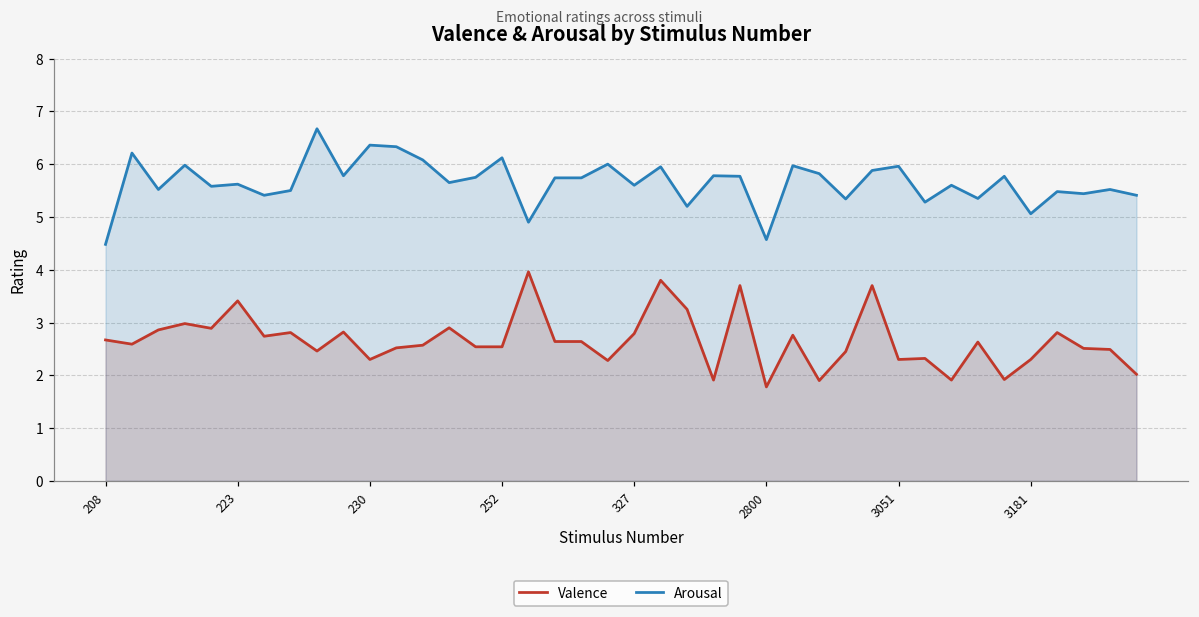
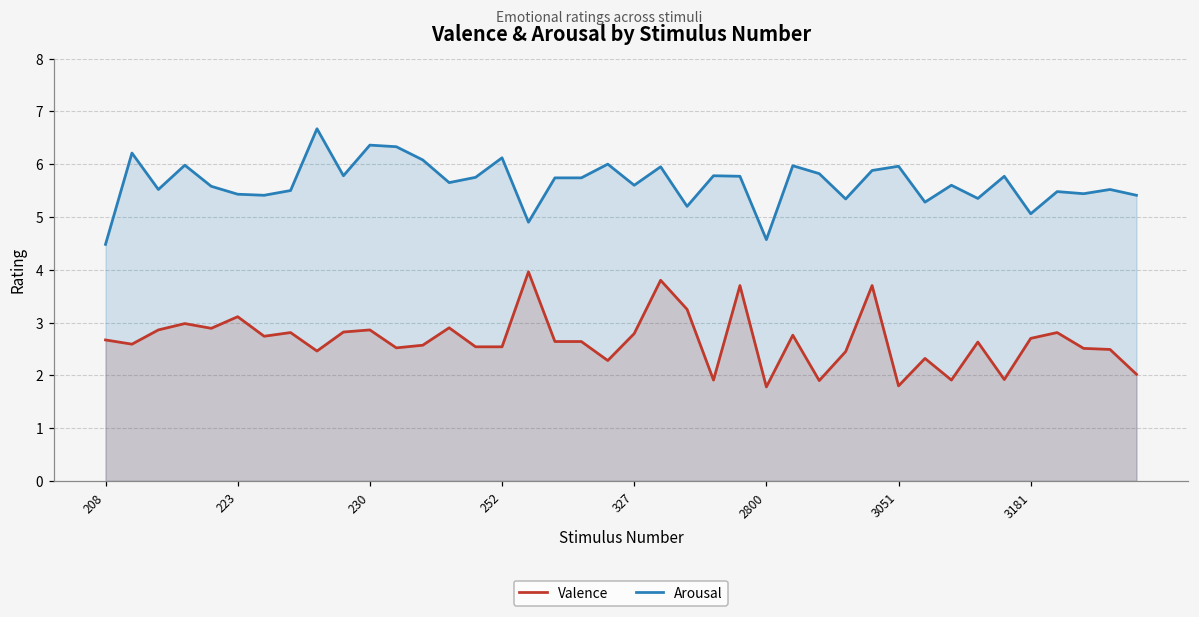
  {
    "Valence": {
      "208": 2.7,
-     "223": 3.4,
-     "230": 2.3,
+     "223": 3.1,
+     "230": 2.9,
      "252": 2.5,
      "327": 2.8,
      "2800": 1.8,
-     "3051": 2.3,
-     "3181": 2.3
+     "3051": 1.8,
+     "3181": 2.7
    },
    "Arousal": {
      "208": 4.5,
-     "223": 5.6,
+     "223": 5.4,
      "230": 6.4,
      "252": 6.1,
      "327": 5.6,
      "2800": 4.6,
      "3051": 6.0,
      "3181": 5.1
    }
  }
